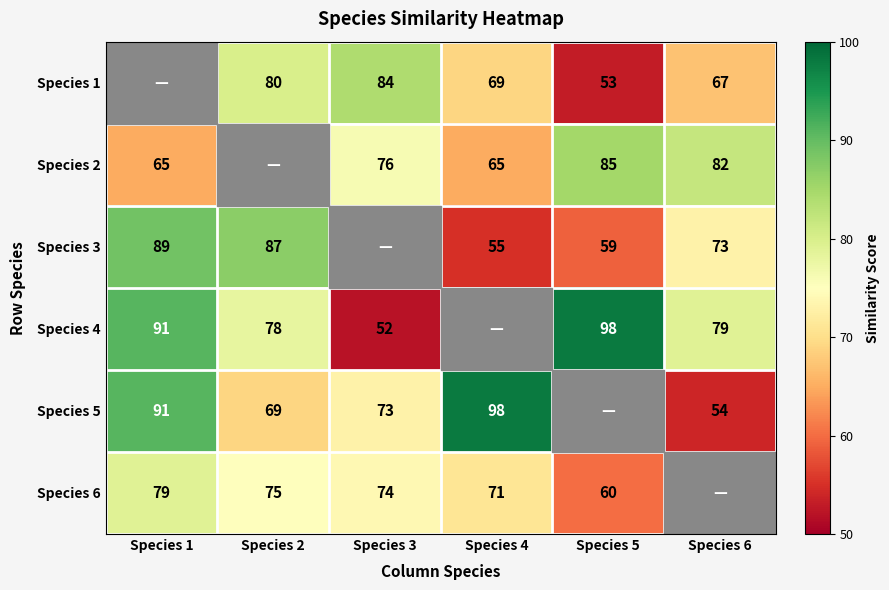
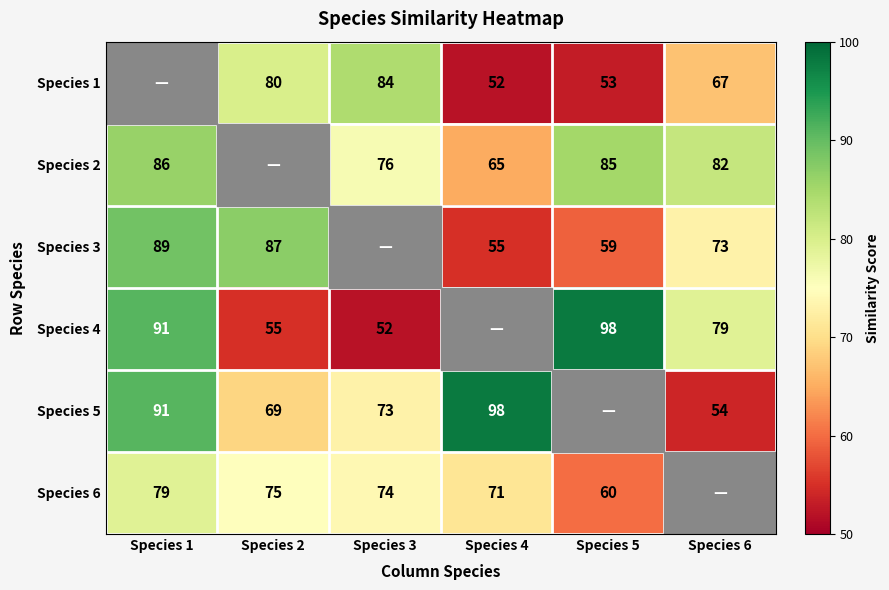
  {
    "Species 1": {
      "Species 2": 80,
      "Species 3": 84,
-     "Species 4": 69,
+     "Species 4": 52,
      "Species 5": 53,
      "Species 6": 67
    },
    "Species 2": {
-     "Species 1": 65,
+     "Species 1": 86,
      "Species 3": 76,
      "Species 4": 65,
      "Species 5": 85,
      "Species 6": 82
    },
    "Species 3": {
      "Species 1": 89,
      "Species 2": 87,
      "Species 4": 55,
      "Species 5": 59,
      "Species 6": 73
    },
    "Species 4": {
      "Species 1": 91,
-     "Species 2": 78,
+     "Species 2": 55,
      "Species 3": 52,
      "Species 5": 98,
      "Species 6": 79
    },
    "Species 5": {
      "Species 1": 91,
      "Species 2": 69,
      "Species 3": 73,
      "Species 4": 98,
      "Species 6": 54
    },
    "Species 6": {
      "Species 1": 79,
      "Species 2": 75,
      "Species 3": 74,
      "Species 4": 71,
      "Species 5": 60
    }
  }
